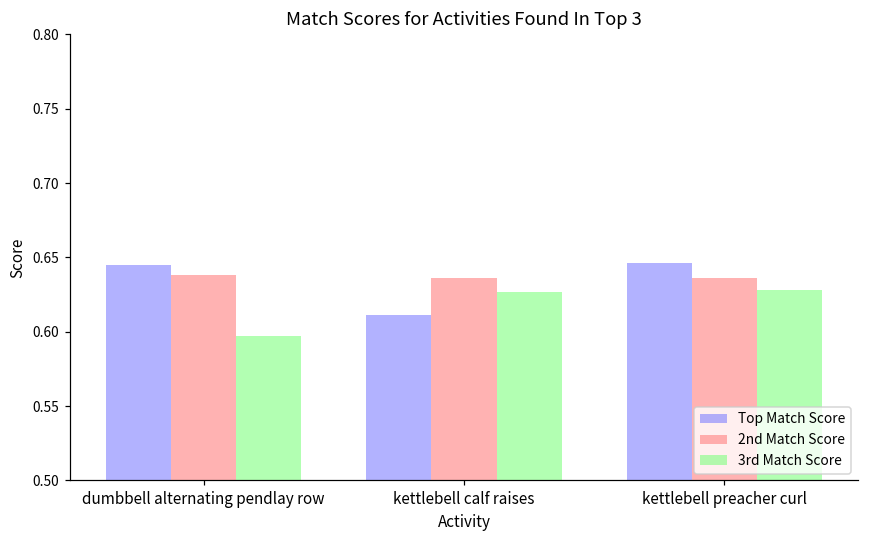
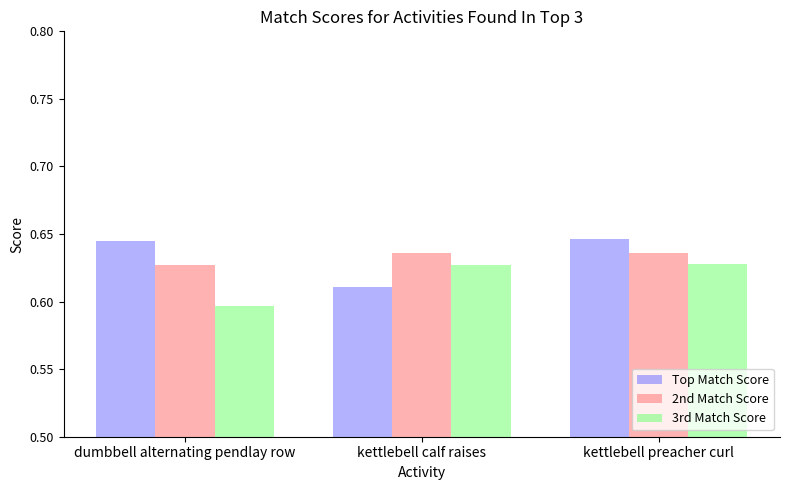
  {
    "Top Match Score": {
      "dumbbell alternating pendlay row": 0.645,
      "kettlebell calf raises": 0.611,
      "kettlebell preacher curl": 0.646
    },
    "2nd Match Score": {
-     "dumbbell alternating pendlay row": 0.638,
+     "dumbbell alternating pendlay row": 0.627,
      "kettlebell calf raises": 0.636,
      "kettlebell preacher curl": 0.636
    },
    "3rd Match Score": {
      "dumbbell alternating pendlay row": 0.597,
      "kettlebell calf raises": 0.627,
      "kettlebell preacher curl": 0.628
    }
  }
